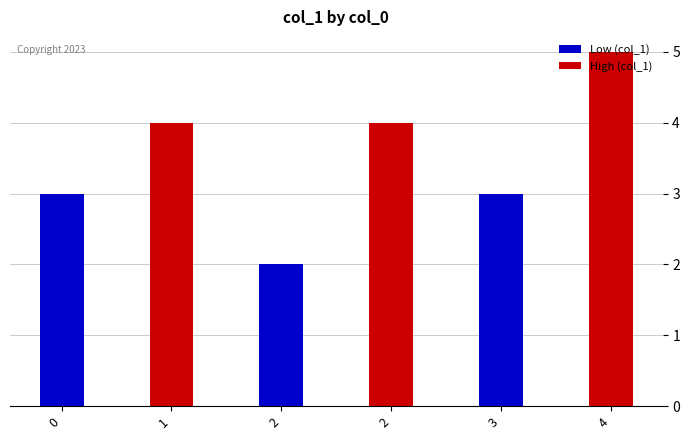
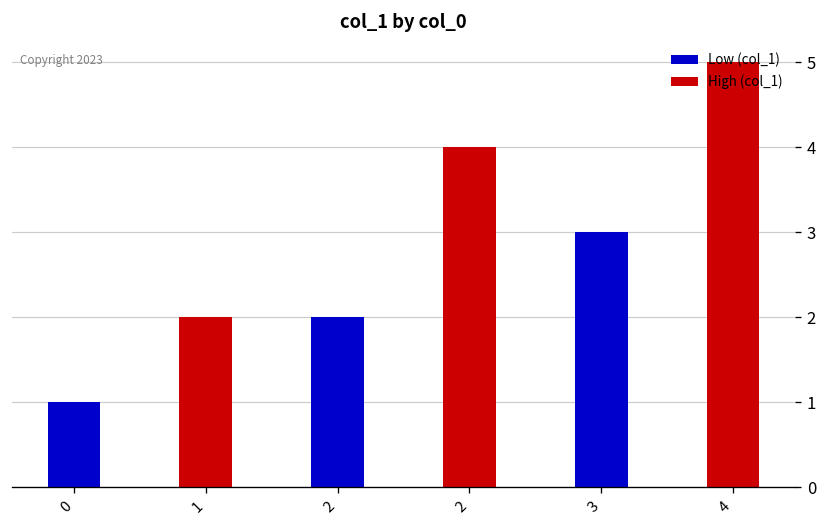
  {
    "Low (col_1)": {
-     "0": 3,
+     "0": 1,
      "2": 2,
      "3": 3
    },
    "High (col_1)": {
-     "1": 4,
+     "1": 2,
      "2": 4,
      "4": 5
    }
  }
